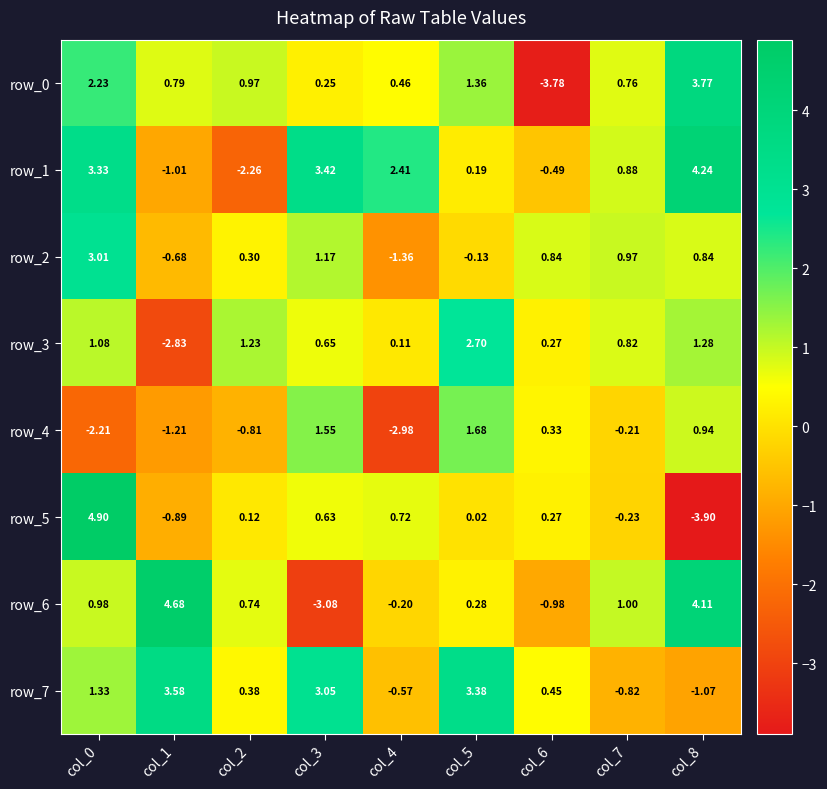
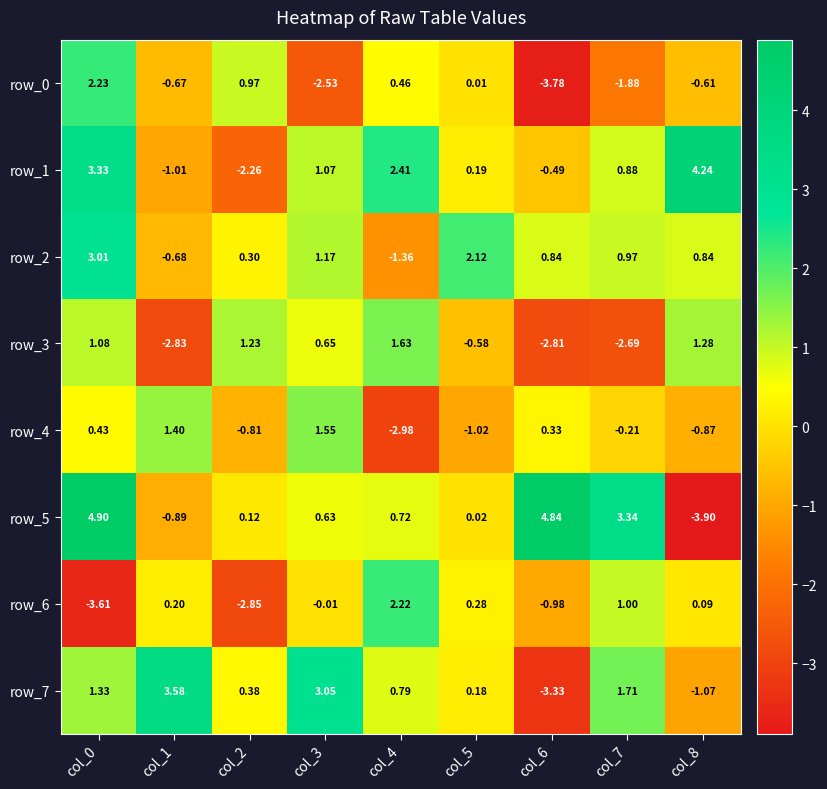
  {
    "row_0": {
      "col_0": 2.23,
-     "col_1": 0.79,
+     "col_1": -0.67,
      "col_2": 0.97,
-     "col_3": 0.25,
+     "col_3": -2.53,
      "col_4": 0.46,
-     "col_5": 1.36,
+     "col_5": 0.01,
      "col_6": -3.78,
-     "col_7": 0.76,
-     "col_8": 3.77
+     "col_7": -1.88,
+     "col_8": -0.61
    },
    "row_1": {
      "col_0": 3.33,
      "col_1": -1.01,
      "col_2": -2.26,
-     "col_3": 3.42,
+     "col_3": 1.07,
      "col_4": 2.41,
      "col_5": 0.19,
      "col_6": -0.49,
      "col_7": 0.88,
      "col_8": 4.24
    },
    "row_2": {
      "col_0": 3.01,
      "col_1": -0.68,
      "col_2": 0.30,
      "col_3": 1.17,
      "col_4": -1.36,
-     "col_5": -0.13,
+     "col_5": 2.12,
      "col_6": 0.84,
      "col_7": 0.97,
      "col_8": 0.84
    },
    "row_3": {
      "col_0": 1.08,
      "col_1": -2.83,
      "col_2": 1.23,
      "col_3": 0.65,
-     "col_4": 0.11,
-     "col_5": 2.70,
-     "col_6": 0.27,
-     "col_7": 0.82,
+     "col_4": 1.63,
+     "col_5": -0.58,
+     "col_6": -2.81,
+     "col_7": -2.69,
      "col_8": 1.28
    },
    "row_4": {
-     "col_0": -2.21,
-     "col_1": -1.21,
+     "col_0": 0.43,
+     "col_1": 1.40,
      "col_2": -0.81,
      "col_3": 1.55,
      "col_4": -2.98,
-     "col_5": 1.68,
+     "col_5": -1.02,
      "col_6": 0.33,
      "col_7": -0.21,
-     "col_8": 0.94
+     "col_8": -0.87
    },
    "row_5": {
      "col_0": 4.90,
      "col_1": -0.89,
      "col_2": 0.12,
      "col_3": 0.63,
      "col_4": 0.72,
      "col_5": 0.02,
-     "col_6": 0.27,
-     "col_7": -0.23,
+     "col_6": 4.84,
+     "col_7": 3.34,
      "col_8": -3.90
    },
    "row_6": {
-     "col_0": 0.98,
-     "col_1": 4.68,
-     "col_2": 0.74,
-     "col_3": -3.08,
-     "col_4": -0.20,
+     "col_0": -3.61,
+     "col_1": 0.20,
+     "col_2": -2.85,
+     "col_3": -0.01,
+     "col_4": 2.22,
      "col_5": 0.28,
      "col_6": -0.98,
      "col_7": 1.00,
-     "col_8": 4.11
+     "col_8": 0.09
    },
    "row_7": {
      "col_0": 1.33,
      "col_1": 3.58,
      "col_2": 0.38,
      "col_3": 3.05,
-     "col_4": -0.57,
-     "col_5": 3.38,
-     "col_6": 0.45,
-     "col_7": -0.82,
+     "col_4": 0.79,
+     "col_5": 0.18,
+     "col_6": -3.33,
+     "col_7": 1.71,
      "col_8": -1.07
    }
  }
